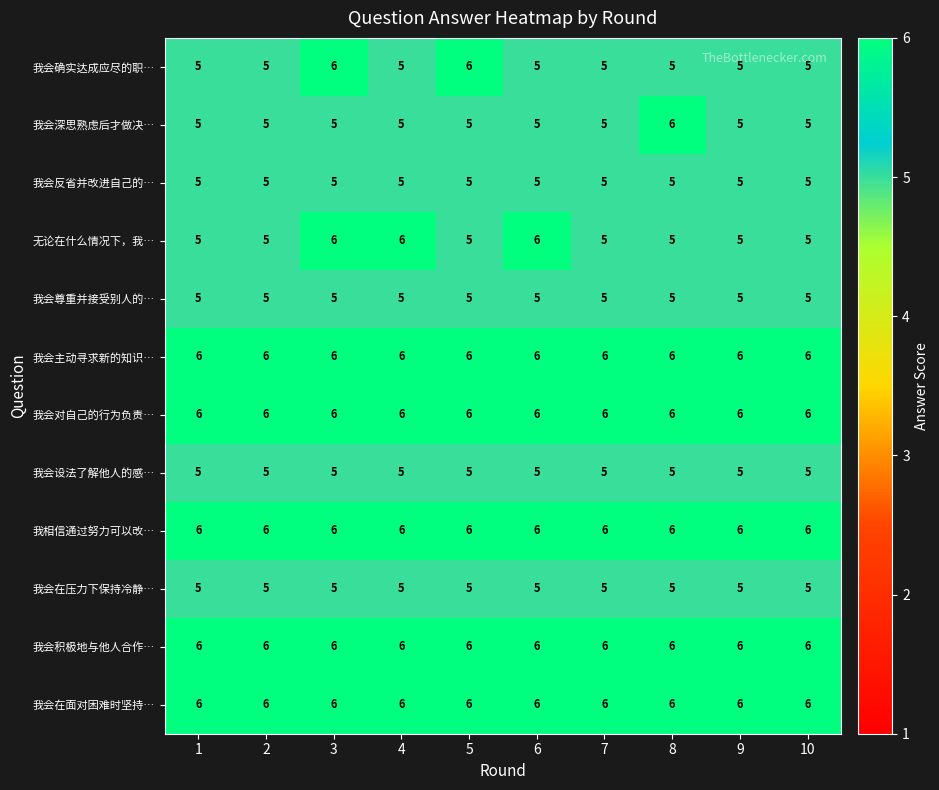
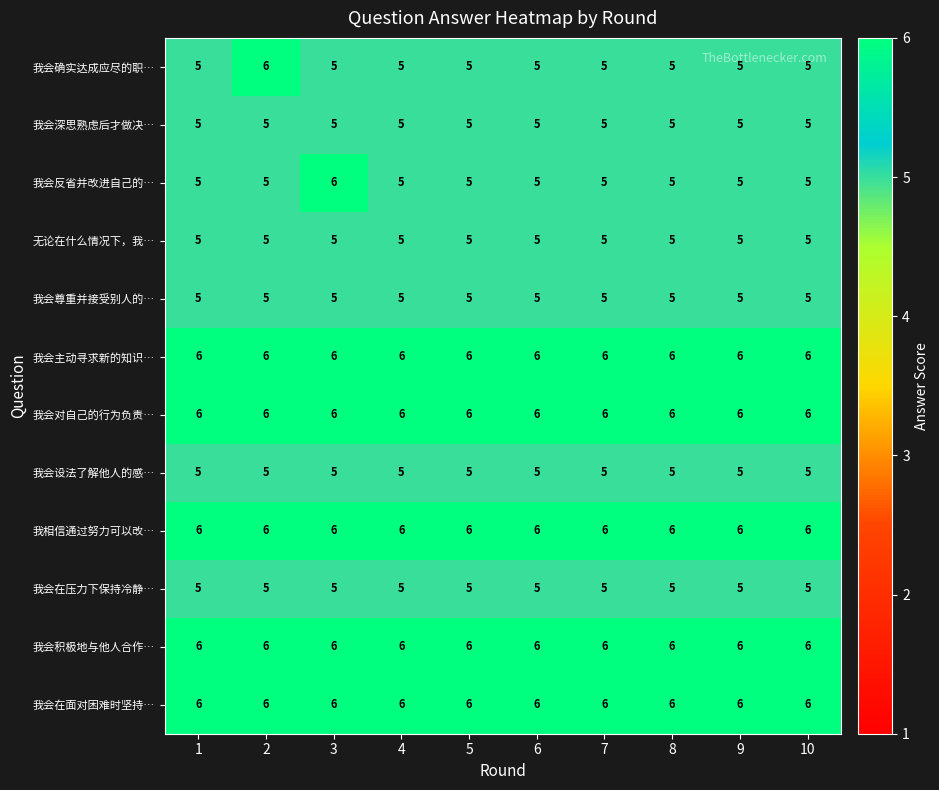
  {
    "我会确实达成应尽的职…": {
      "1": 5,
-     "2": 5,
-     "3": 6,
+     "2": 6,
+     "3": 5,
      "4": 5,
-     "5": 6,
+     "5": 5,
      "6": 5,
      "7": 5,
      "8": 5
    },
    "我会深思熟虑后才做决…": {
      "1": 5,
      "2": 5,
      "3": 5,
      "4": 5,
      "5": 5,
      "6": 5,
      "7": 5,
-     "8": 6,
+     "8": 5,
      "9": 5,
      "10": 5
    },
    "我会反省并改进自己的…": {
      "1": 5,
      "2": 5,
-     "3": 5,
+     "3": 6,
      "4": 5,
      "5": 5,
      "6": 5,
      "7": 5,
      "8": 5,
      "9": 5,
      "10": 5
    },
    "无论在什么情况下，我…": {
      "1": 5,
      "2": 5,
-     "3": 6,
-     "4": 6,
+     "3": 5,
+     "4": 5,
      "5": 5,
-     "6": 6,
+     "6": 5,
      "7": 5,
      "8": 5,
      "9": 5,
      "10": 5
    },
    "我会尊重并接受别人的…": {
      "1": 5,
      "2": 5,
      "3": 5,
      "4": 5,
      "5": 5,
      "6": 5,
      "7": 5,
      "8": 5,
      "9": 5,
      "10": 5
    },
    "我会主动寻求新的知识…": {
      "1": 6,
      "2": 6,
      "3": 6,
      "4": 6,
      "5": 6,
      "6": 6,
      "7": 6,
      "8": 6,
      "9": 6,
      "10": 6
    },
    "我会对自己的行为负责…": {
      "1": 6,
      "2": 6,
      "3": 6,
      "4": 6,
      "5": 6,
      "6": 6,
      "7": 6,
      "8": 6,
      "9": 6,
      "10": 6
    },
    "我会设法了解他人的感…": {
      "1": 5,
      "2": 5,
      "3": 5,
      "4": 5,
      "5": 5,
      "6": 5,
      "7": 5,
      "8": 5,
      "9": 5,
      "10": 5
    },
    "我相信通过努力可以改…": {
      "1": 6,
      "2": 6,
      "3": 6,
      "4": 6,
      "5": 6,
      "6": 6,
      "7": 6,
      "8": 6,
      "9": 6,
      "10": 6
    },
    "我会在压力下保持冷静…": {
      "1": 5,
      "2": 5,
      "3": 5,
      "4": 5,
      "5": 5,
      "6": 5,
      "7": 5,
      "8": 5,
      "9": 5,
      "10": 5
    },
    "我会积极地与他人合作…": {
      "1": 6,
      "2": 6,
      "3": 6,
      "4": 6,
      "5": 6,
      "6": 6,
      "7": 6,
      "8": 6,
      "9": 6,
      "10": 6
    },
    "我会在面对困难时坚持…": {
      "1": 6,
      "2": 6,
      "3": 6,
      "4": 6,
      "5": 6,
      "6": 6,
      "7": 6,
      "8": 6,
      "9": 6,
      "10": 6
    }
  }
